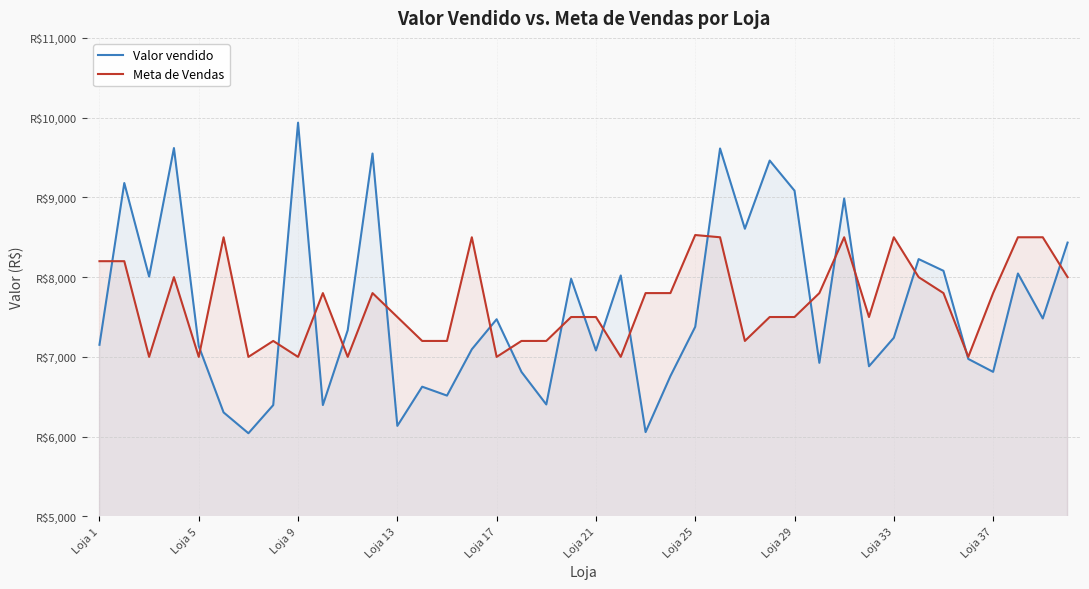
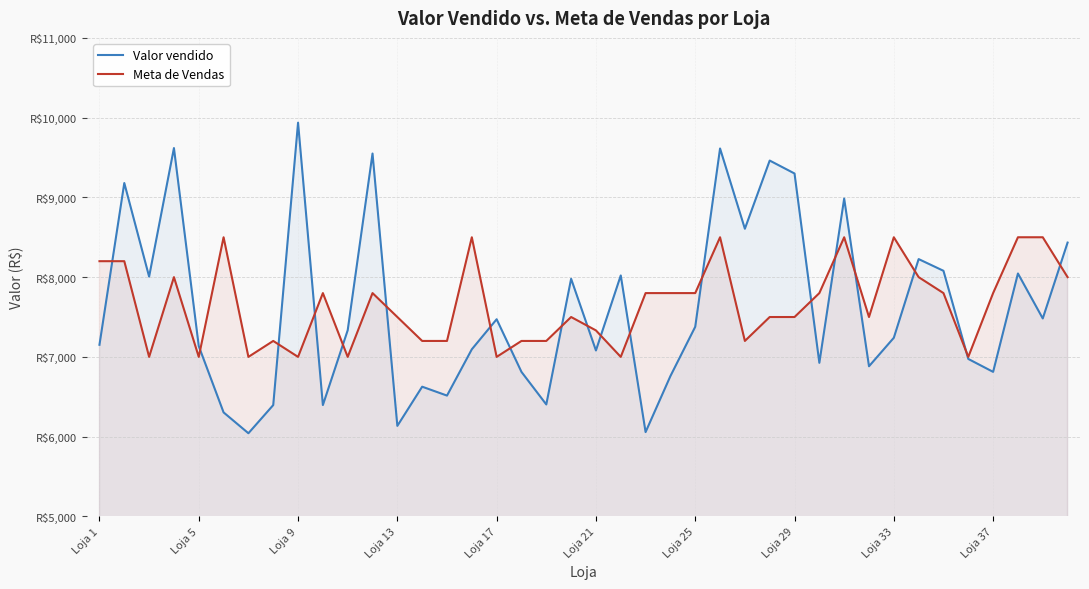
  {
    "Valor vendido": {
      "Loja 1": "R$7,200",
      "Loja 5": "R$7,100",
      "Loja 9": "R$9,900",
      "Loja 13": "R$6,100",
      "Loja 17": "R$7,500",
      "Loja 21": "R$7,100",
      "Loja 25": "R$7,400",
-     "Loja 29": "R$9,100",
+     "Loja 29": "R$9,300",
      "Loja 33": "R$7,200",
      "Loja 37": "R$6,800"
    },
    "Meta de Vendas": {
      "Loja 1": "R$8,200",
      "Loja 5": "R$7,000",
      "Loja 9": "R$7,000",
      "Loja 13": "R$7,500",
      "Loja 17": "R$7,000",
-     "Loja 21": "R$7,500",
-     "Loja 25": "R$8,500",
+     "Loja 21": "R$7,300",
+     "Loja 25": "R$7,800",
      "Loja 29": "R$7,500",
      "Loja 33": "R$8,500",
      "Loja 37": "R$7,800"
    }
  }
